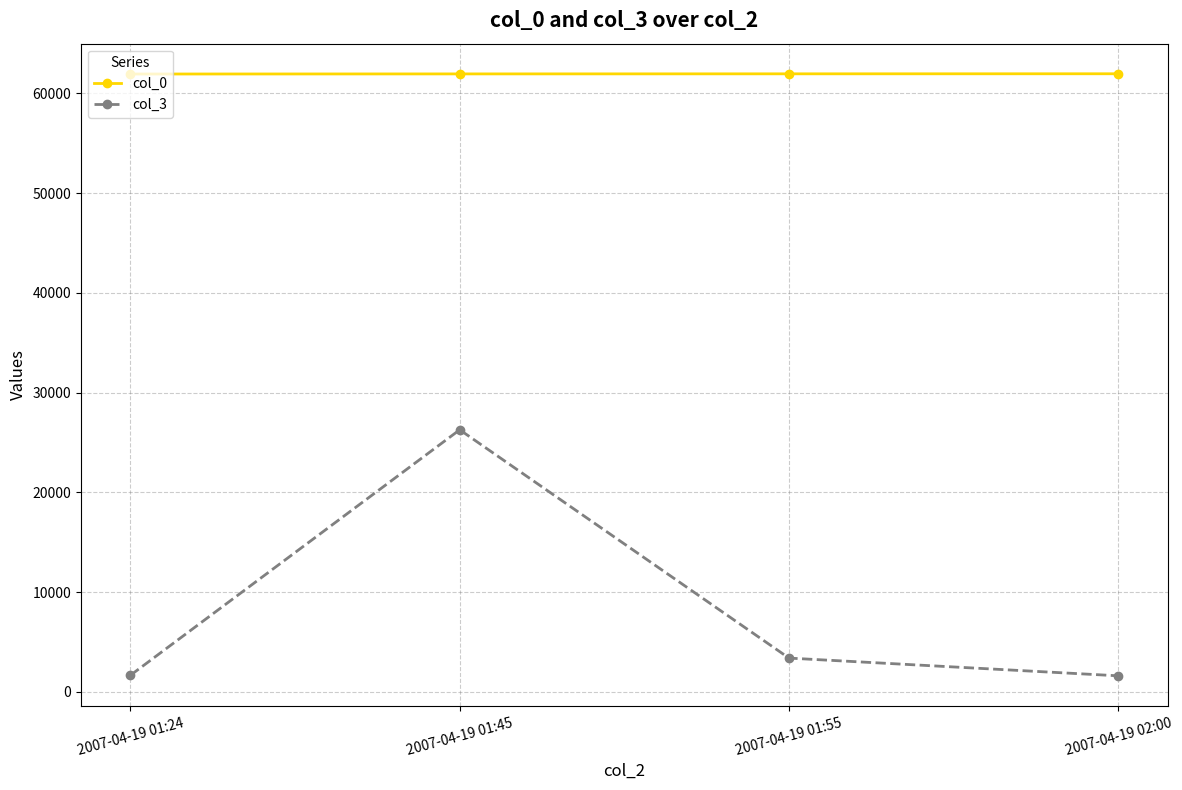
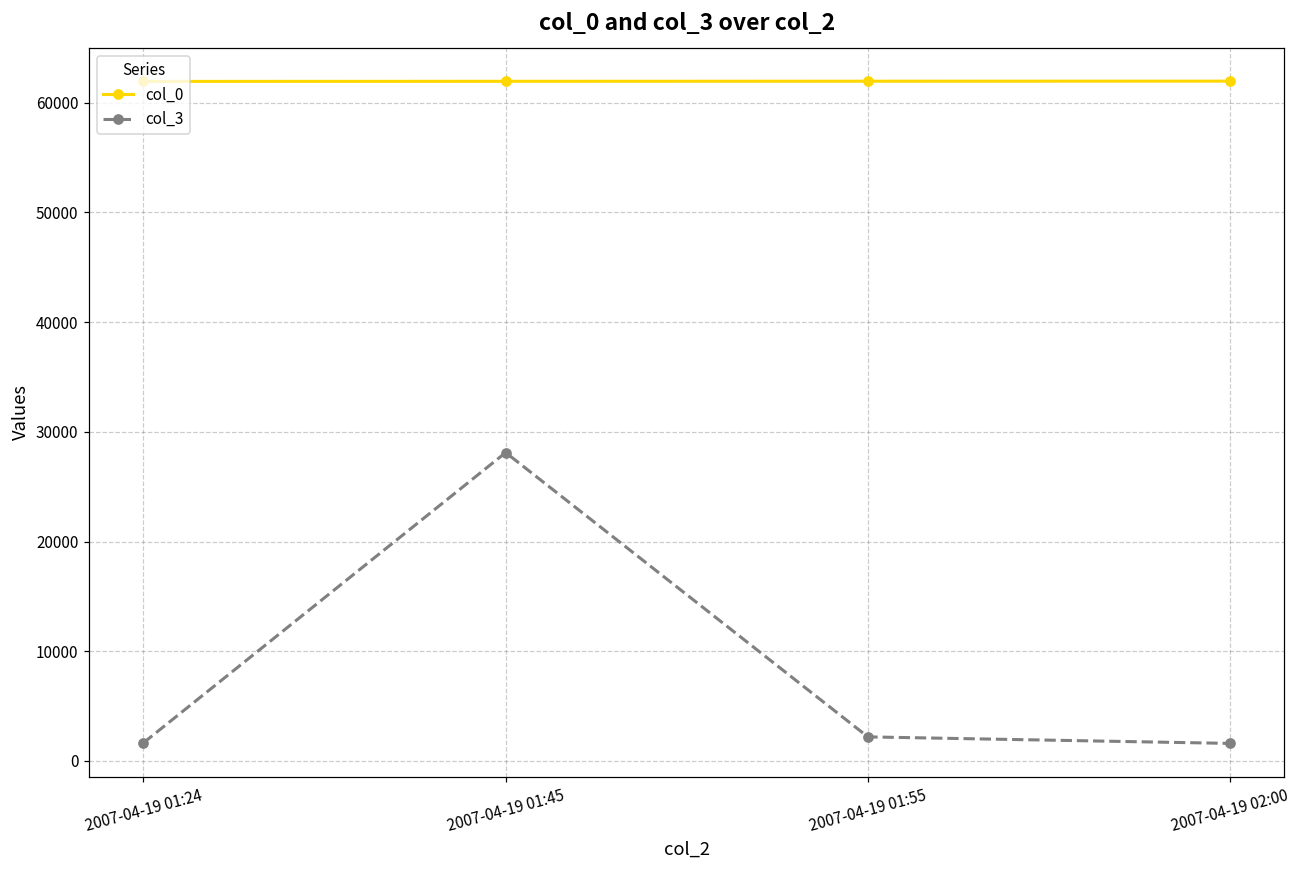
  {
    "col_0": {
      "2007-04-19 01:45": 62000,
      "2007-04-19 01:55": 62000,
      "2007-04-19 02:00": 62000
    },
    "col_3": {
      "2007-04-19 01:24": 2000,
-     "2007-04-19 01:45": 26000,
-     "2007-04-19 01:55": 3000,
+     "2007-04-19 01:45": 28000,
+     "2007-04-19 01:55": 2000,
      "2007-04-19 02:00": 2000
    }
  }
